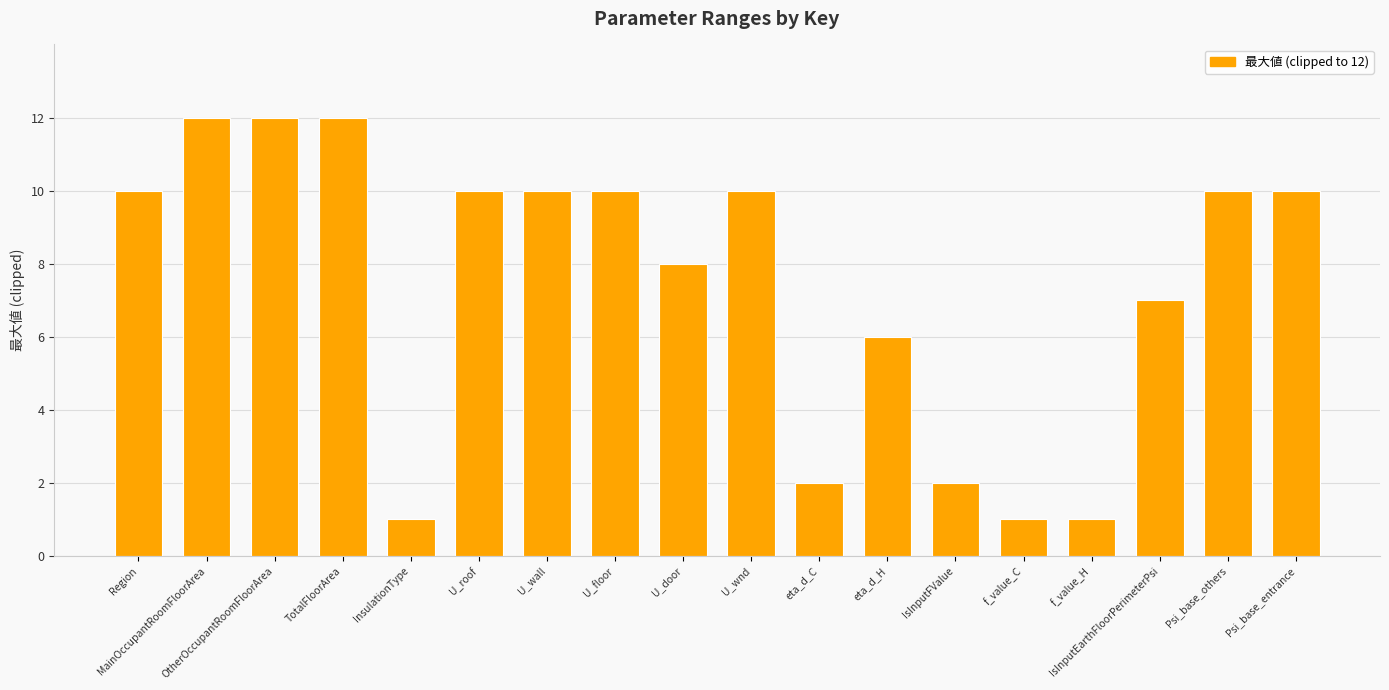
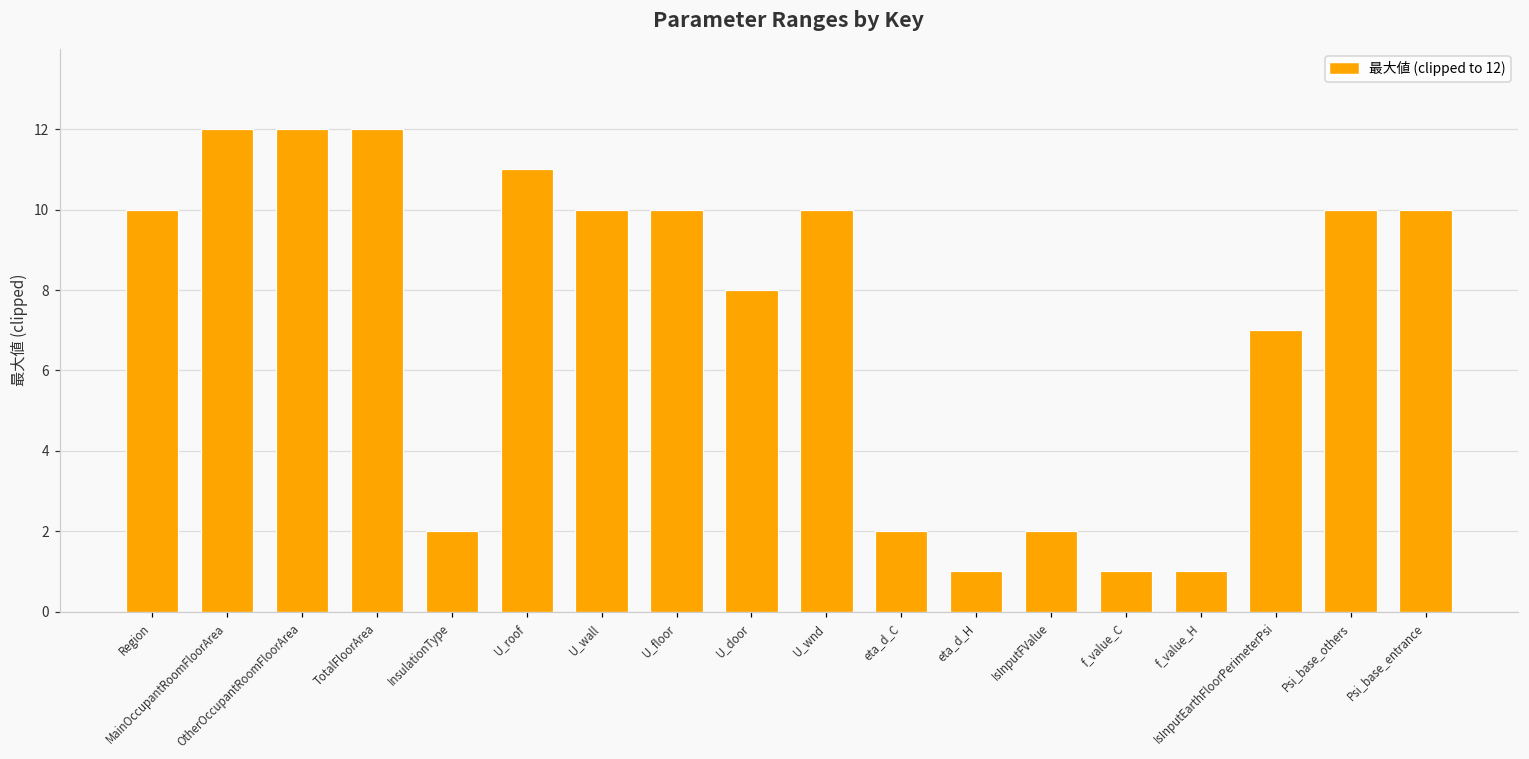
  {
    "Region": 10,
    "MainOccupantRoomFloorArea": 12,
    "OtherOccupantRoomFloorArea": 12,
    "TotalFloorArea": 12,
-   "InsulationType": 1,
-   "U_roof": 10,
+   "InsulationType": 2,
+   "U_roof": 11,
    "U_wall": 10,
    "U_floor": 10,
    "U_door": 8,
    "U_wnd": 10,
    "eta_d_C": 2,
-   "eta_d_H": 6,
+   "eta_d_H": 1,
    "IsInputFValue": 2,
    "f_value_C": 1,
    "f_value_H": 1,
    "IsInputEarthFloorPerimeterPsi": 7,
    "Psi_base_others": 10,
    "Psi_base_entrance": 10
  }
